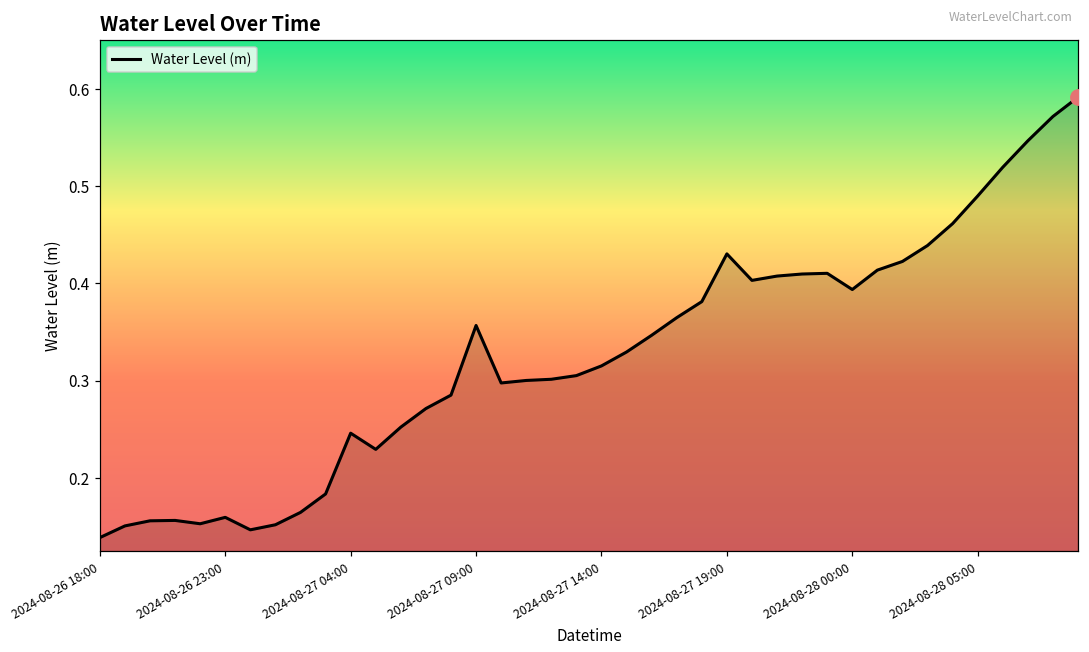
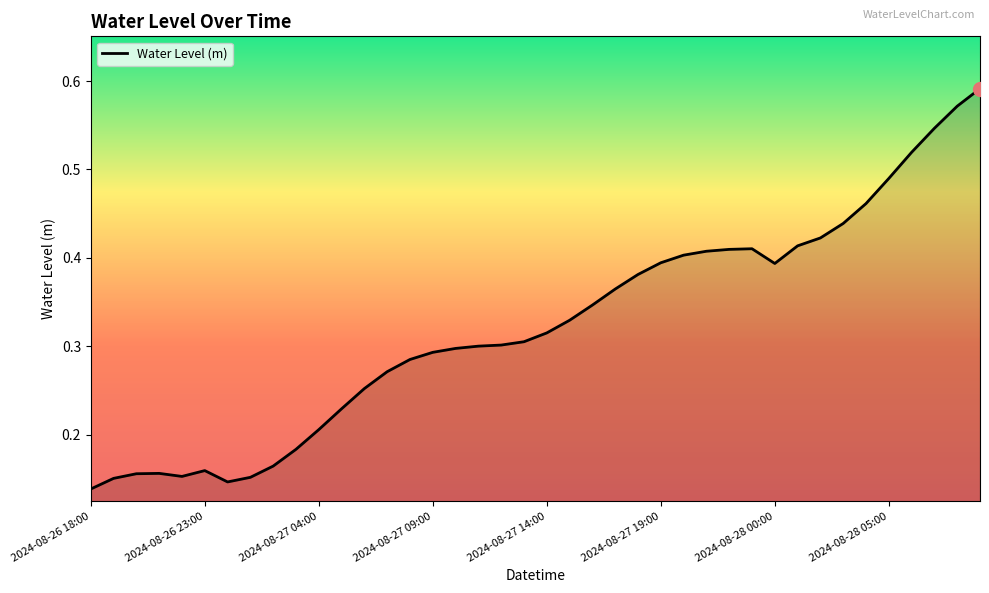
  {
    "Water Level (m)": {
      "2024-08-26 18:00": 0.14,
      "2024-08-26 23:00": 0.16,
-     "2024-08-27 04:00": 0.25,
-     "2024-08-27 09:00": 0.36,
+     "2024-08-27 04:00": 0.21,
+     "2024-08-27 09:00": 0.29,
      "2024-08-27 14:00": 0.32,
-     "2024-08-27 19:00": 0.43,
+     "2024-08-27 19:00": 0.39,
      "2024-08-28 00:00": 0.39,
      "2024-08-28 05:00": 0.49
    }
  }
